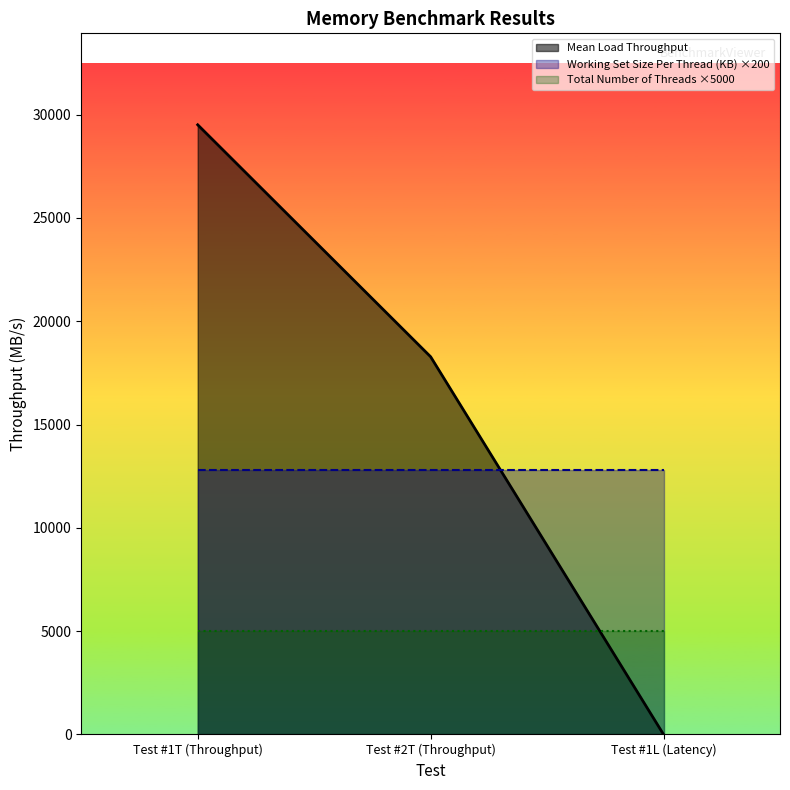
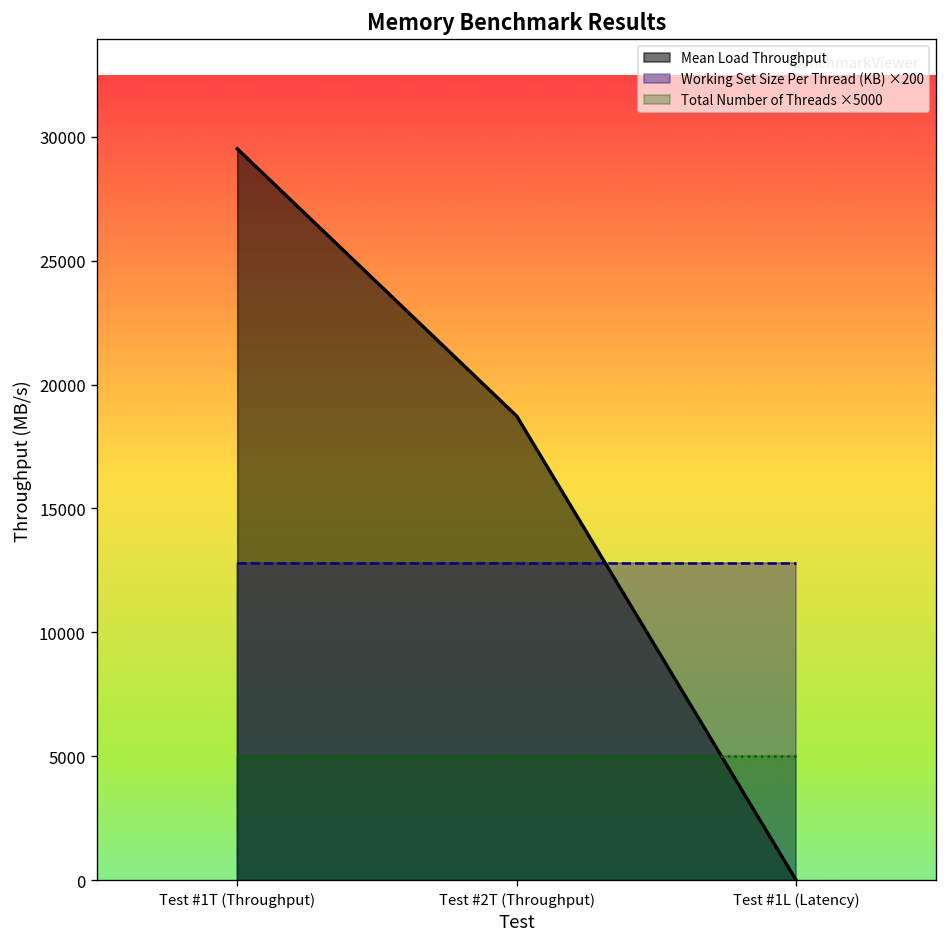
  {
    "Mean Load Throughput": {
      "Test #1T (Throughput)": 29500,
-     "Test #2T (Throughput)": 18300,
+     "Test #2T (Throughput)": 18700,
      "Test #1L (Latency)": 0
    },
    "Working Set Size Per Thread (KB) ×200": {
      "Test #1T (Throughput)": 12800,
      "Test #2T (Throughput)": 12800,
      "Test #1L (Latency)": 12800
    },
    "Total Number of Threads ×5000": {
      "Test #1T (Throughput)": 5000,
      "Test #2T (Throughput)": 5000,
      "Test #1L (Latency)": 5000
    }
  }
